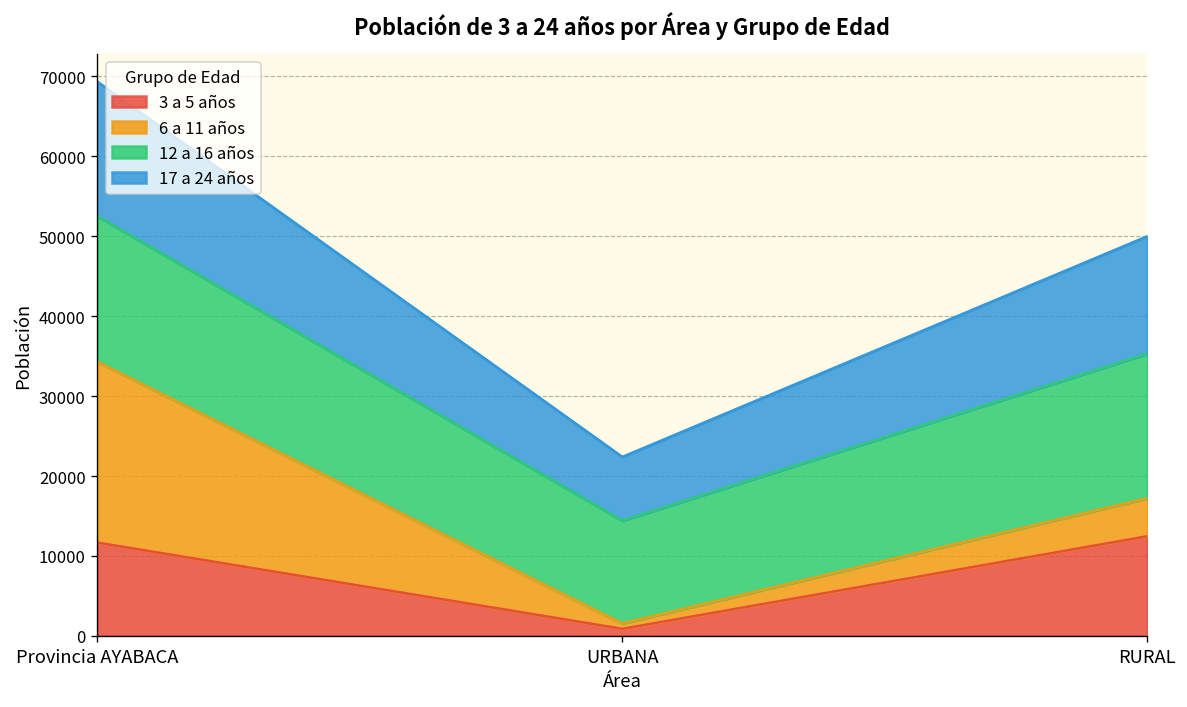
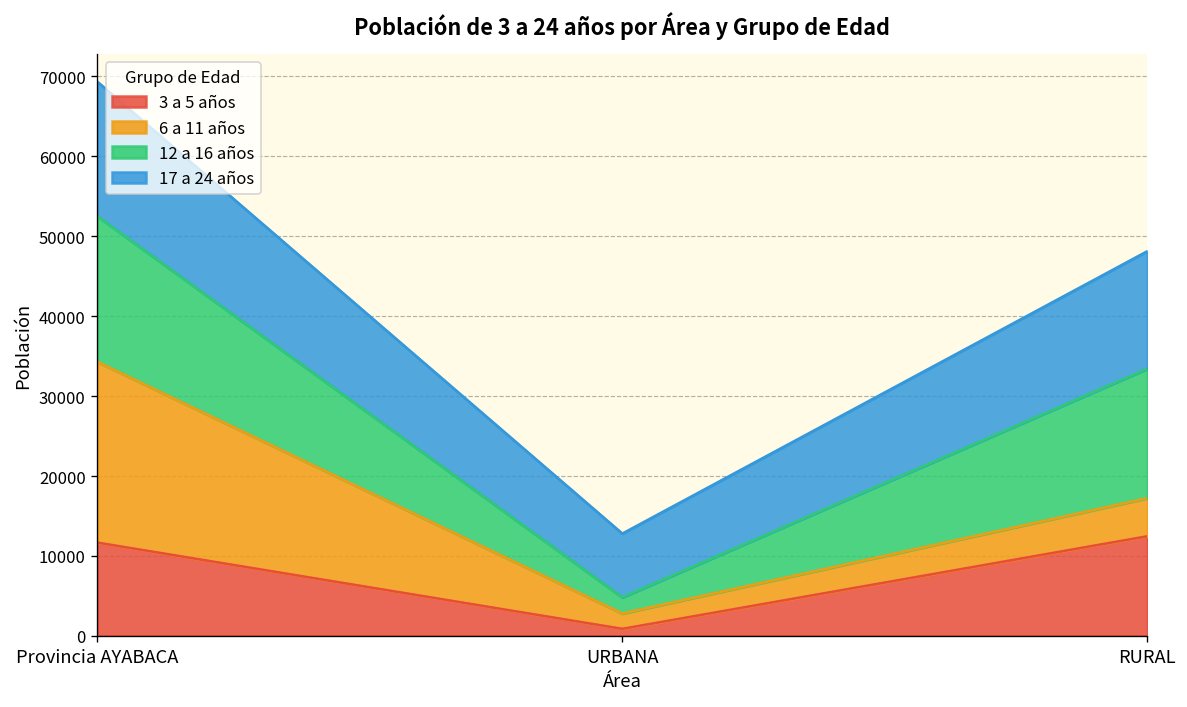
  {
    "3 a 5 años": {
      "Provincia AYABACA": 12000,
      "URBANA": 1000,
      "RURAL": 12000
    },
    "6 a 11 años": {
      "Provincia AYABACA": 23000,
-     "URBANA": 1000,
+     "URBANA": 2000,
      "RURAL": 5000
    },
    "12 a 16 años": {
      "Provincia AYABACA": 18000,
-     "URBANA": 13000,
-     "RURAL": 18000
+     "URBANA": 2000,
+     "RURAL": 16000
    },
    "17 a 24 años": {
      "Provincia AYABACA": 17000,
      "URBANA": 8000,
      "RURAL": 15000
    }
  }
